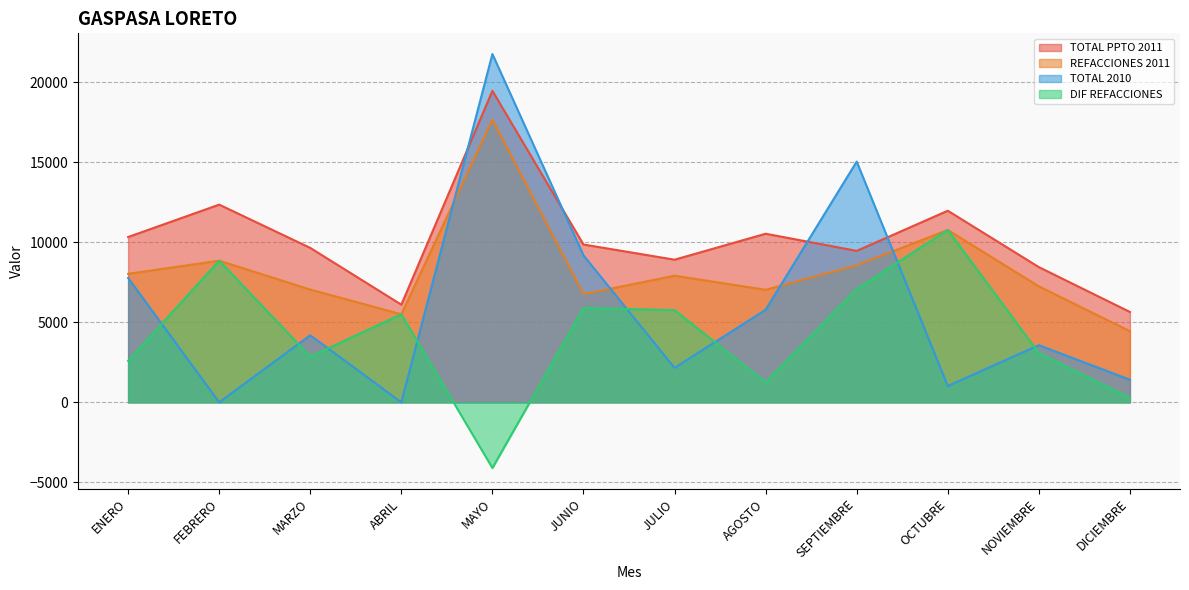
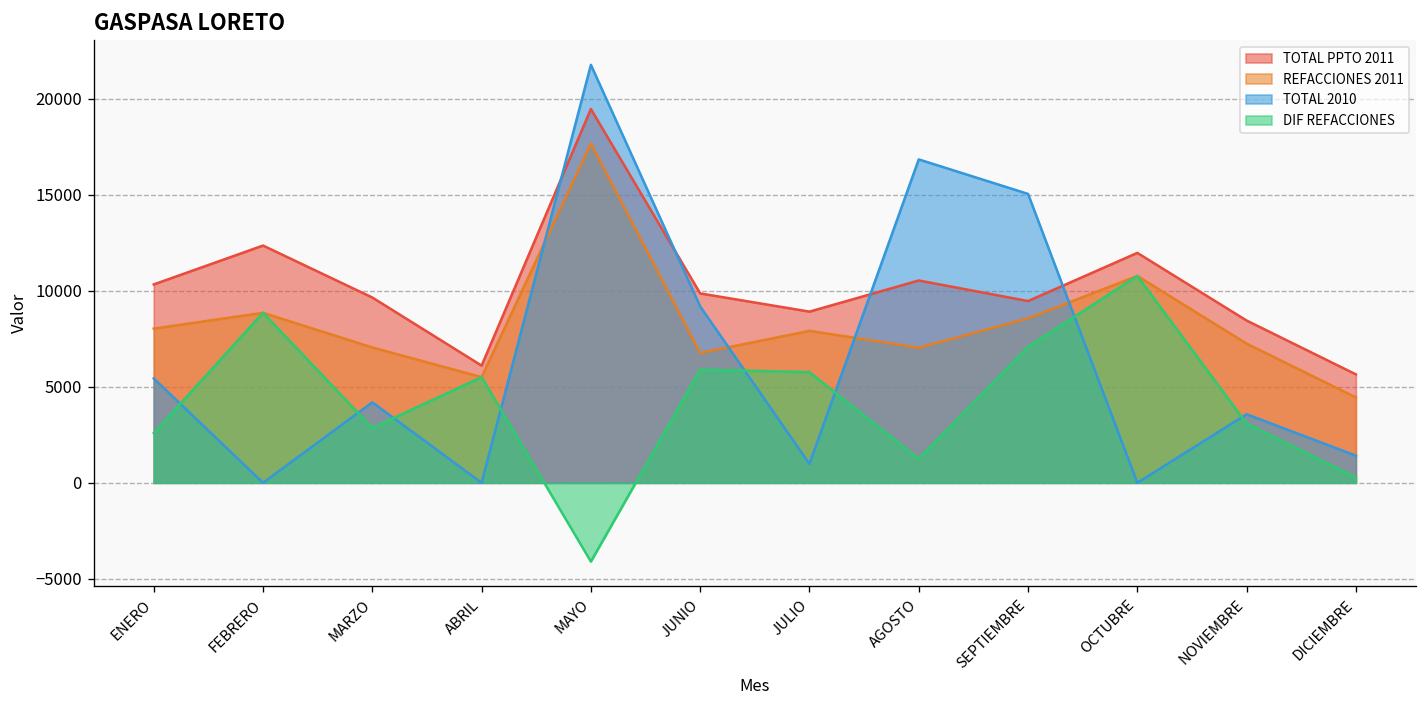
  {
    "TOTAL 2010": {
-     "ENERO": 7800,
+     "ENERO": 5400,
      "FEBRERO": 0,
      "MARZO": 4200,
      "ABRIL": 0,
      "MAYO": 21800,
      "JUNIO": 9200,
-     "JULIO": 2200,
-     "AGOSTO": 5800,
+     "JULIO": 1000,
+     "AGOSTO": 16800,
      "SEPTIEMBRE": 15000,
-     "OCTUBRE": 1000,
+     "OCTUBRE": 0,
      "NOVIEMBRE": 3600,
      "DICIEMBRE": 1400
    }
  }
